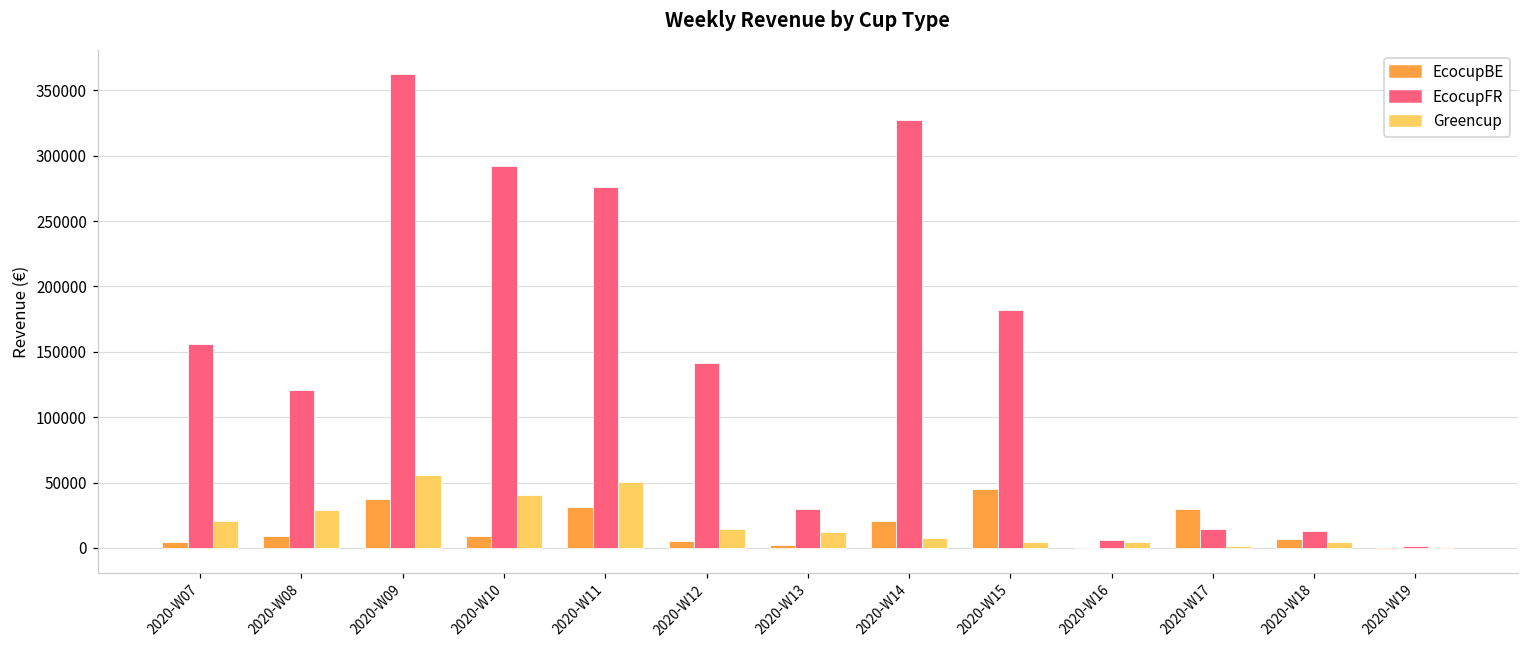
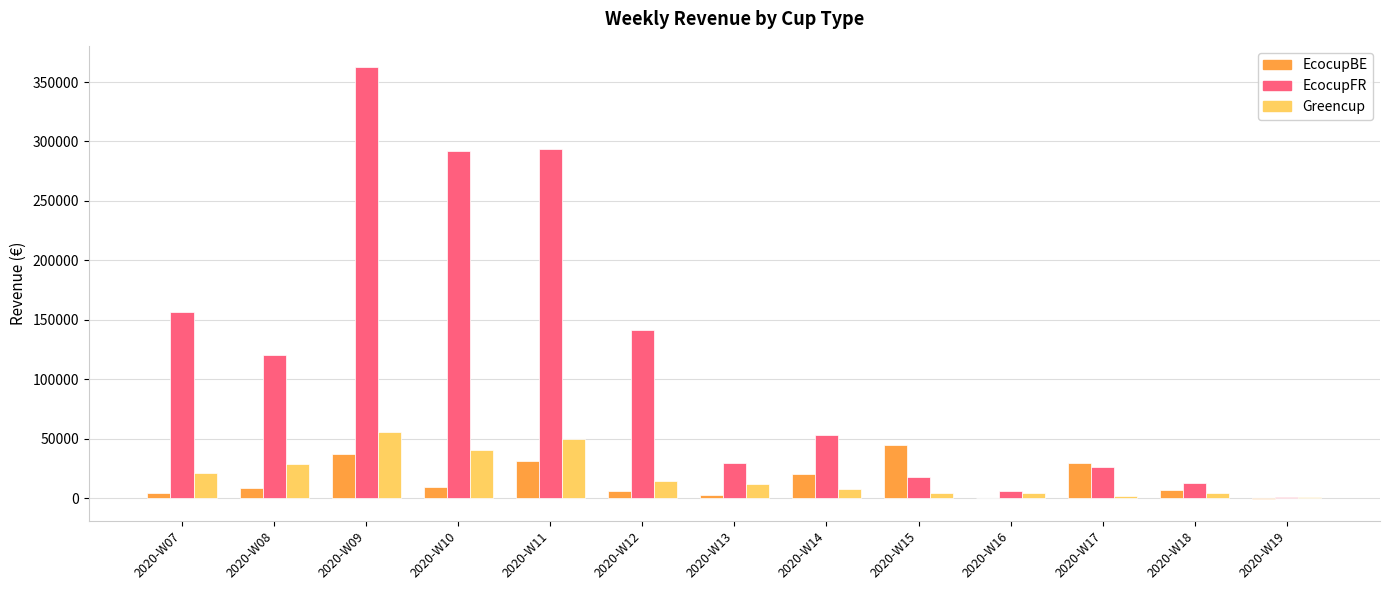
  {
    "EcocupFR": {
      "2020-W07": 156000,
      "2020-W08": 120000,
      "2020-W09": 362000,
      "2020-W10": 292000,
-     "2020-W11": 276000,
+     "2020-W11": 294000,
      "2020-W12": 141000,
      "2020-W13": 30000,
-     "2020-W14": 327000,
-     "2020-W15": 182000,
+     "2020-W14": 53000,
+     "2020-W15": 17000,
      "2020-W16": 6000,
-     "2020-W17": 14000,
+     "2020-W17": 27000,
      "2020-W18": 13000
    }
  }
